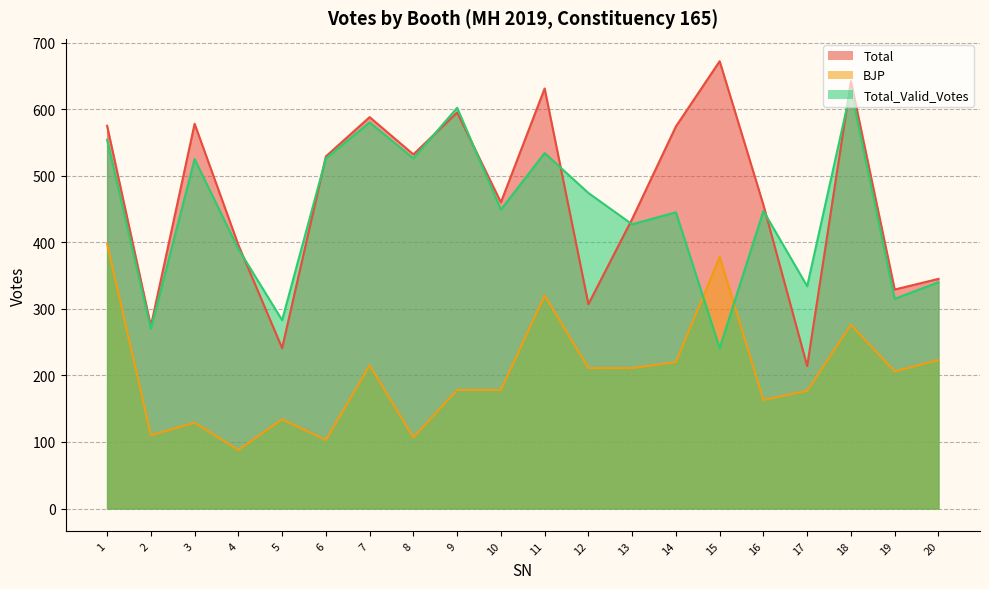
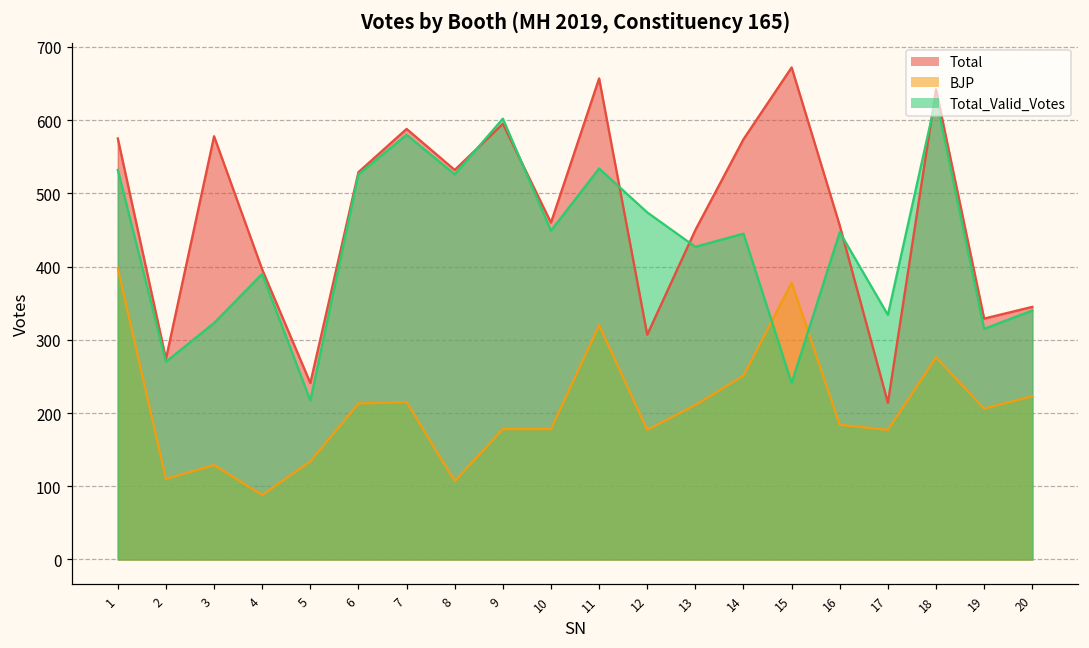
  {
    "Total": {
      "1": 580,
      "2": 270,
      "3": 580,
      "4": 400,
      "5": 240,
      "7": 590,
      "8": 530,
      "9": 600,
      "10": 460,
-     "11": 630,
+     "11": 660,
      "12": 310,
-     "13": 440,
+     "13": 450,
      "14": 570,
      "15": 670,
      "16": 460,
      "17": 210,
      "19": 330,
      "20": 350
    },
    "BJP": {
      "1": 400,
      "2": 110,
      "3": 130,
      "4": 90,
      "5": 130,
-     "6": 100,
+     "6": 210,
      "7": 220,
      "8": 110,
      "9": 180,
      "10": 180,
      "11": 320,
-     "12": 210,
+     "12": 180,
      "13": 210,
-     "14": 220,
+     "14": 250,
      "15": 380,
-     "16": 160,
+     "16": 180,
      "17": 180,
      "18": 280,
      "19": 210,
      "20": 220
    },
    "Total_Valid_Votes": {
-     "1": 550,
+     "1": 530,
      "2": 270,
-     "3": 530,
+     "3": 320,
      "4": 390,
-     "5": 280,
+     "5": 220,
      "7": 580,
      "8": 530,
      "9": 600,
      "10": 450,
      "11": 530,
      "12": 470,
      "13": 430,
      "14": 450,
      "15": 240,
      "16": 450,
      "17": 330,
      "19": 320,
      "20": 340
    }
  }
